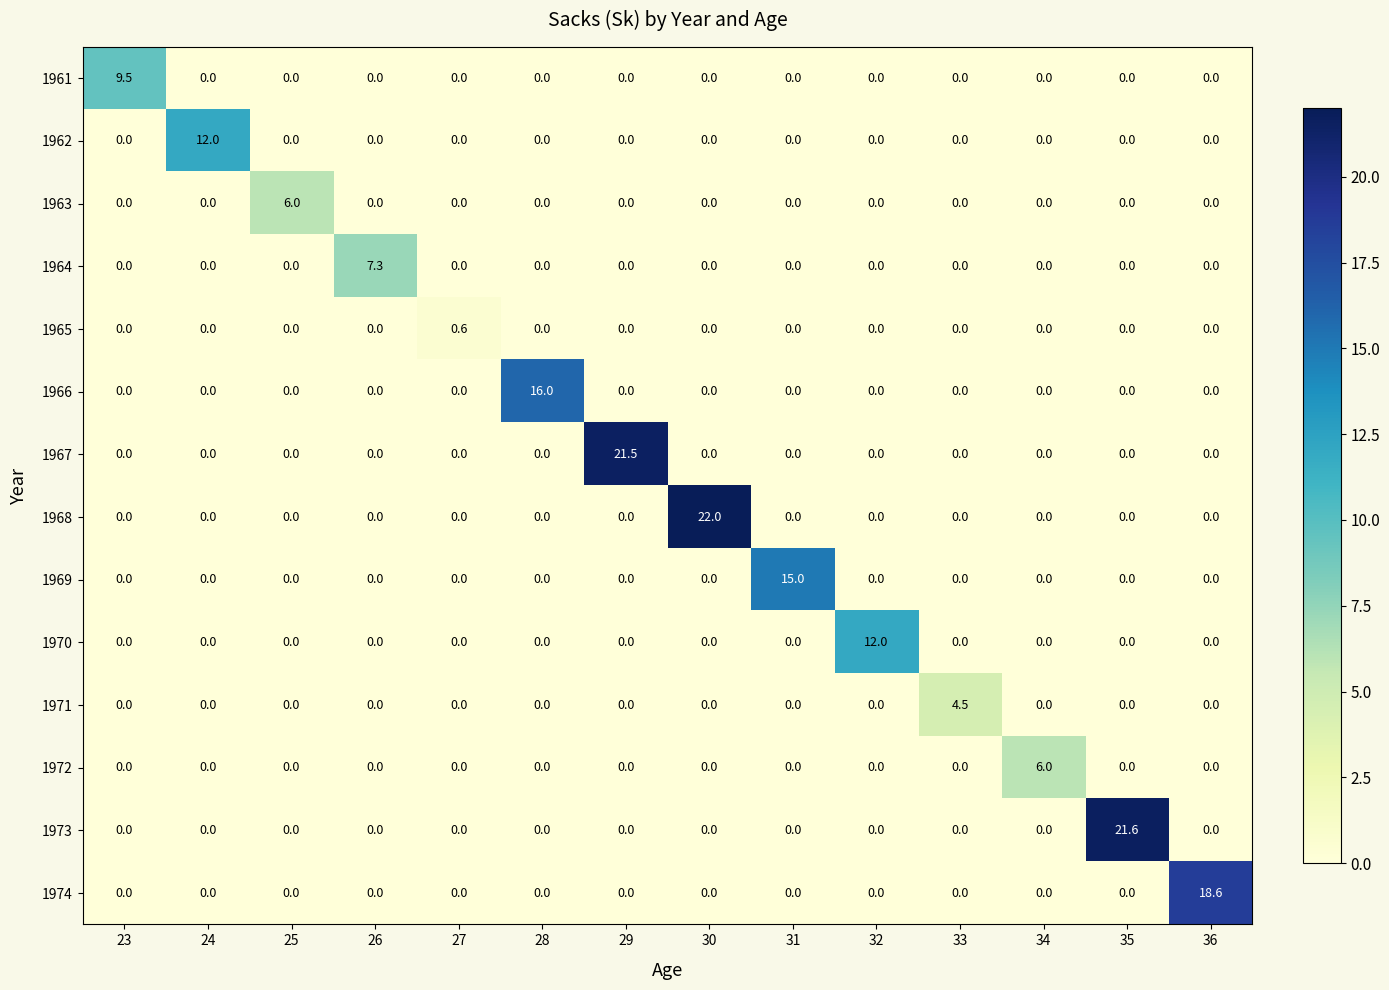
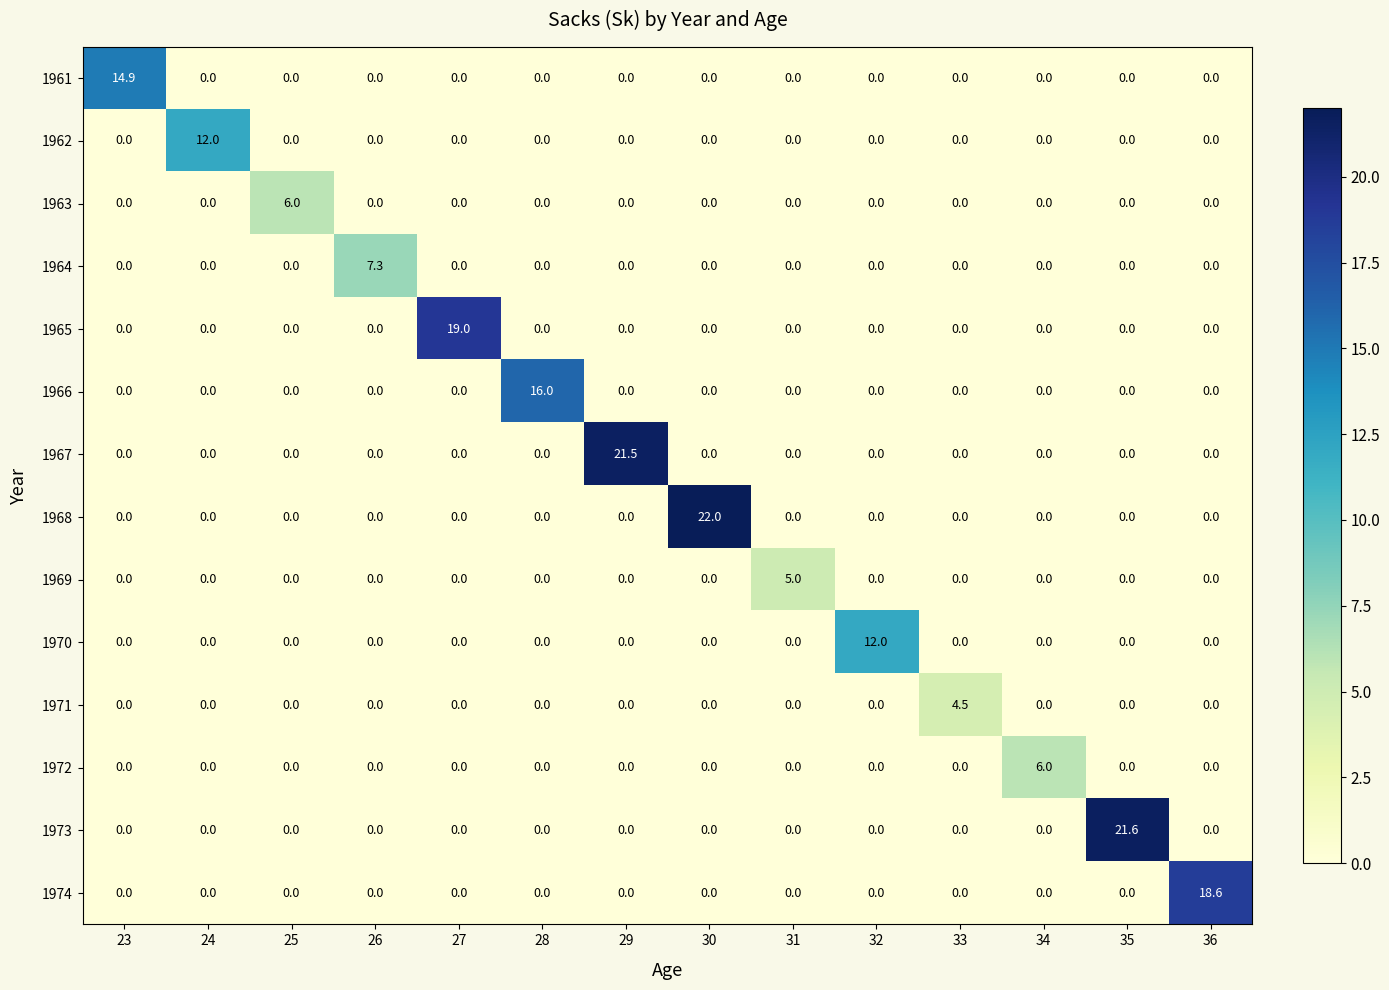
  {
    "1961": {
-     "23": 9.5,
+     "23": 14.9,
      "24": 0.0,
      "25": 0.0,
      "26": 0.0,
      "27": 0.0,
      "28": 0.0,
      "29": 0.0,
      "30": 0.0,
      "31": 0.0,
      "32": 0.0,
      "33": 0.0,
      "34": 0.0,
      "35": 0.0,
      "36": 0.0
    },
    "1962": {
      "23": 0.0,
      "24": 12.0,
      "25": 0.0,
      "26": 0.0,
      "27": 0.0,
      "28": 0.0,
      "29": 0.0,
      "30": 0.0,
      "31": 0.0,
      "32": 0.0,
      "33": 0.0,
      "34": 0.0,
      "35": 0.0,
      "36": 0.0
    },
    "1963": {
      "23": 0.0,
      "24": 0.0,
      "25": 6.0,
      "26": 0.0,
      "27": 0.0,
      "28": 0.0,
      "29": 0.0,
      "30": 0.0,
      "31": 0.0,
      "32": 0.0,
      "33": 0.0,
      "34": 0.0,
      "35": 0.0,
      "36": 0.0
    },
    "1964": {
      "23": 0.0,
      "24": 0.0,
      "25": 0.0,
      "26": 7.3,
      "27": 0.0,
      "28": 0.0,
      "29": 0.0,
      "30": 0.0,
      "31": 0.0,
      "32": 0.0,
      "33": 0.0,
      "34": 0.0,
      "35": 0.0,
      "36": 0.0
    },
    "1965": {
      "23": 0.0,
      "24": 0.0,
      "25": 0.0,
      "26": 0.0,
-     "27": 0.6,
+     "27": 19.0,
      "28": 0.0,
      "29": 0.0,
      "30": 0.0,
      "31": 0.0,
      "32": 0.0,
      "33": 0.0,
      "34": 0.0,
      "35": 0.0,
      "36": 0.0
    },
    "1966": {
      "23": 0.0,
      "24": 0.0,
      "25": 0.0,
      "26": 0.0,
      "27": 0.0,
      "28": 16.0,
      "29": 0.0,
      "30": 0.0,
      "31": 0.0,
      "32": 0.0,
      "33": 0.0,
      "34": 0.0,
      "35": 0.0,
      "36": 0.0
    },
    "1967": {
      "23": 0.0,
      "24": 0.0,
      "25": 0.0,
      "26": 0.0,
      "27": 0.0,
      "28": 0.0,
      "29": 21.5,
      "30": 0.0,
      "31": 0.0,
      "32": 0.0,
      "33": 0.0,
      "34": 0.0,
      "35": 0.0,
      "36": 0.0
    },
    "1968": {
      "23": 0.0,
      "24": 0.0,
      "25": 0.0,
      "26": 0.0,
      "27": 0.0,
      "28": 0.0,
      "29": 0.0,
      "30": 22.0,
      "31": 0.0,
      "32": 0.0,
      "33": 0.0,
      "34": 0.0,
      "35": 0.0,
      "36": 0.0
    },
    "1969": {
      "23": 0.0,
      "24": 0.0,
      "25": 0.0,
      "26": 0.0,
      "27": 0.0,
      "28": 0.0,
      "29": 0.0,
      "30": 0.0,
-     "31": 15.0,
+     "31": 5.0,
      "32": 0.0,
      "33": 0.0,
      "34": 0.0,
      "35": 0.0,
      "36": 0.0
    },
    "1970": {
      "23": 0.0,
      "24": 0.0,
      "25": 0.0,
      "26": 0.0,
      "27": 0.0,
      "28": 0.0,
      "29": 0.0,
      "30": 0.0,
      "31": 0.0,
      "32": 12.0,
      "33": 0.0,
      "34": 0.0,
      "35": 0.0,
      "36": 0.0
    },
    "1971": {
      "23": 0.0,
      "24": 0.0,
      "25": 0.0,
      "26": 0.0,
      "27": 0.0,
      "28": 0.0,
      "29": 0.0,
      "30": 0.0,
      "31": 0.0,
      "32": 0.0,
      "33": 4.5,
      "34": 0.0,
      "35": 0.0,
      "36": 0.0
    },
    "1972": {
      "23": 0.0,
      "24": 0.0,
      "25": 0.0,
      "26": 0.0,
      "27": 0.0,
      "28": 0.0,
      "29": 0.0,
      "30": 0.0,
      "31": 0.0,
      "32": 0.0,
      "33": 0.0,
      "34": 6.0,
      "35": 0.0,
      "36": 0.0
    },
    "1973": {
      "23": 0.0,
      "24": 0.0,
      "25": 0.0,
      "26": 0.0,
      "27": 0.0,
      "28": 0.0,
      "29": 0.0,
      "30": 0.0,
      "31": 0.0,
      "32": 0.0,
      "33": 0.0,
      "34": 0.0,
      "35": 21.6,
      "36": 0.0
    },
    "1974": {
      "23": 0.0,
      "24": 0.0,
      "25": 0.0,
      "26": 0.0,
      "27": 0.0,
      "28": 0.0,
      "29": 0.0,
      "30": 0.0,
      "31": 0.0,
      "32": 0.0,
      "33": 0.0,
      "34": 0.0,
      "35": 0.0,
      "36": 18.6
    }
  }
